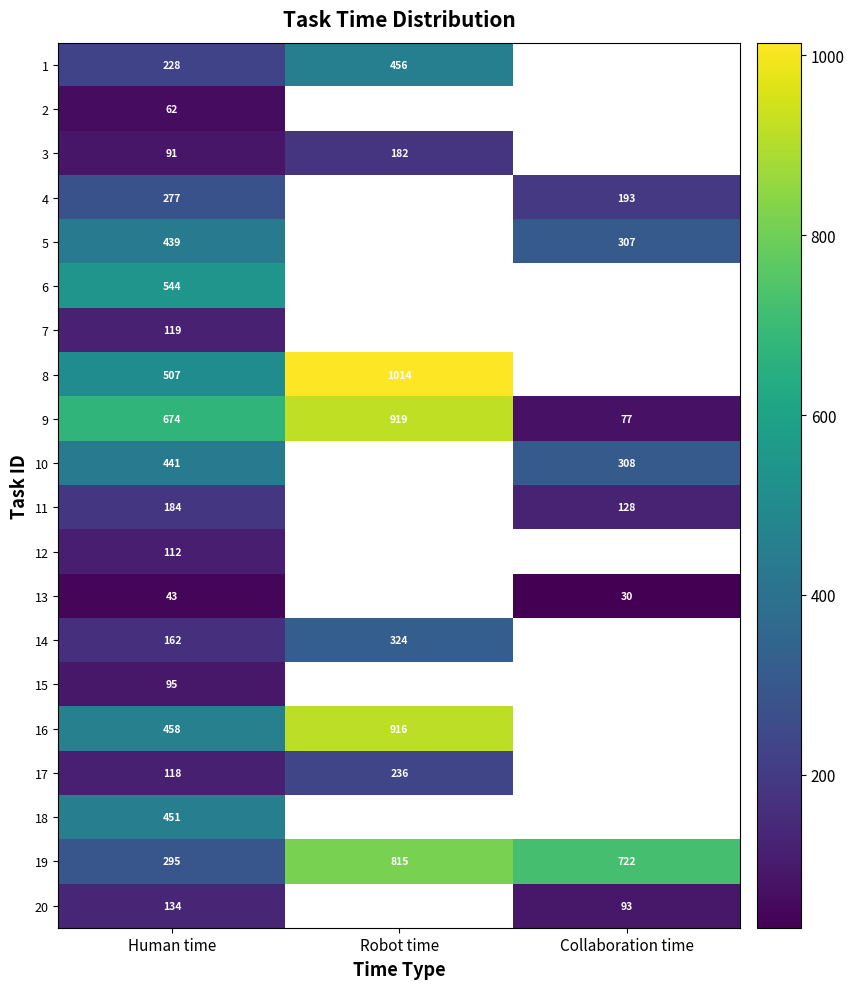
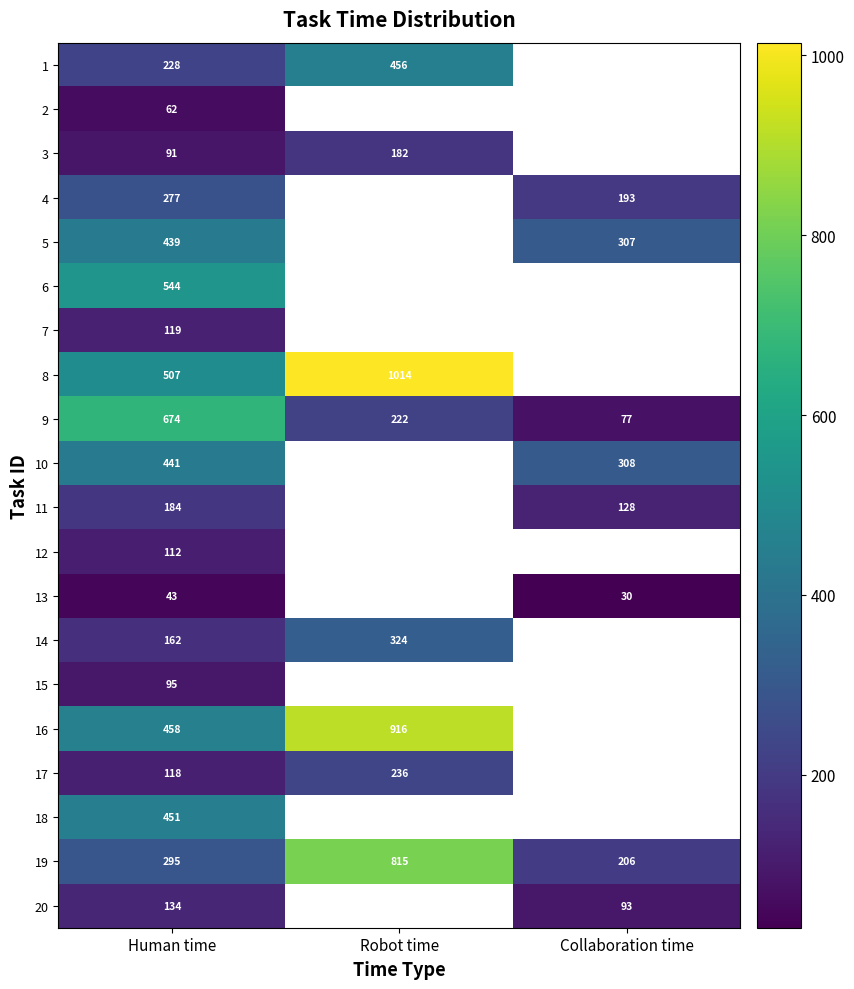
  {
    "1": {
      "Human time": 228,
      "Robot time": 456
    },
    "2": {
      "Human time": 62
    },
    "3": {
      "Human time": 91,
      "Robot time": 182
    },
    "4": {
      "Human time": 277,
      "Collaboration time": 193
    },
    "5": {
      "Human time": 439,
      "Collaboration time": 307
    },
    "6": {
      "Human time": 544
    },
    "7": {
      "Human time": 119
    },
    "8": {
      "Human time": 507,
      "Robot time": 1014
    },
    "9": {
      "Human time": 674,
-     "Robot time": 919,
+     "Robot time": 222,
      "Collaboration time": 77
    },
    "10": {
      "Human time": 441,
      "Collaboration time": 308
    },
    "11": {
      "Human time": 184,
      "Collaboration time": 128
    },
    "12": {
      "Human time": 112
    },
    "13": {
      "Human time": 43,
      "Collaboration time": 30
    },
    "14": {
      "Human time": 162,
      "Robot time": 324
    },
    "15": {
      "Human time": 95
    },
    "16": {
      "Human time": 458,
      "Robot time": 916
    },
    "17": {
      "Human time": 118,
      "Robot time": 236
    },
    "18": {
      "Human time": 451
    },
    "19": {
      "Human time": 295,
      "Robot time": 815,
-     "Collaboration time": 722
+     "Collaboration time": 206
    },
    "20": {
      "Human time": 134,
      "Collaboration time": 93
    }
  }
